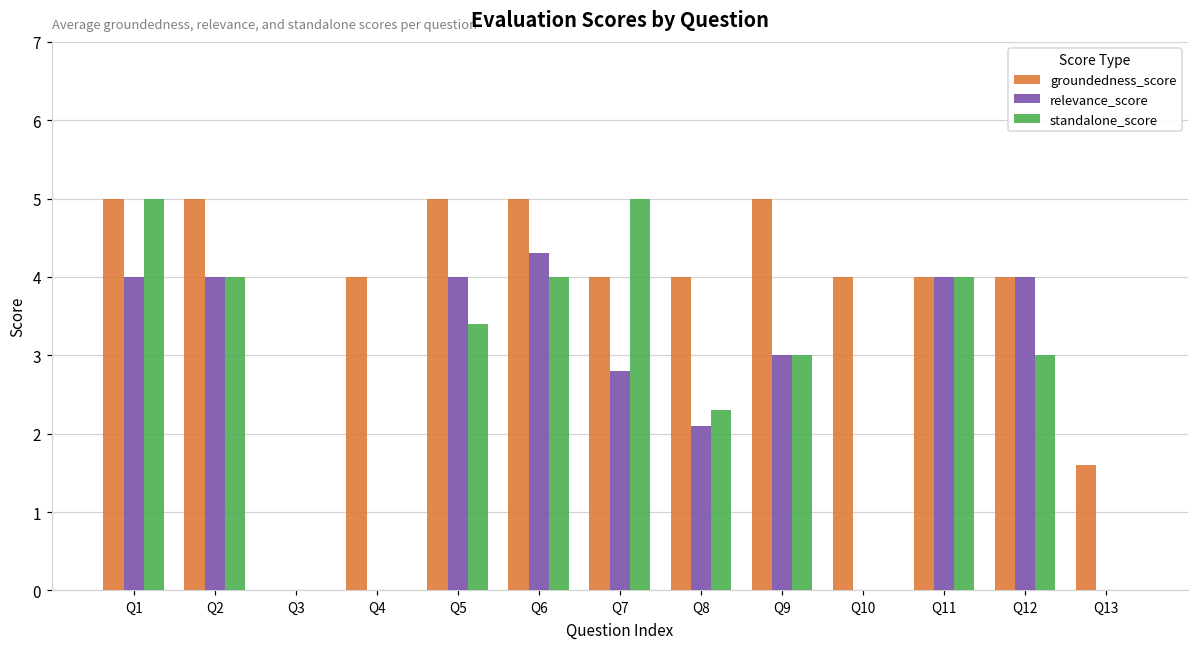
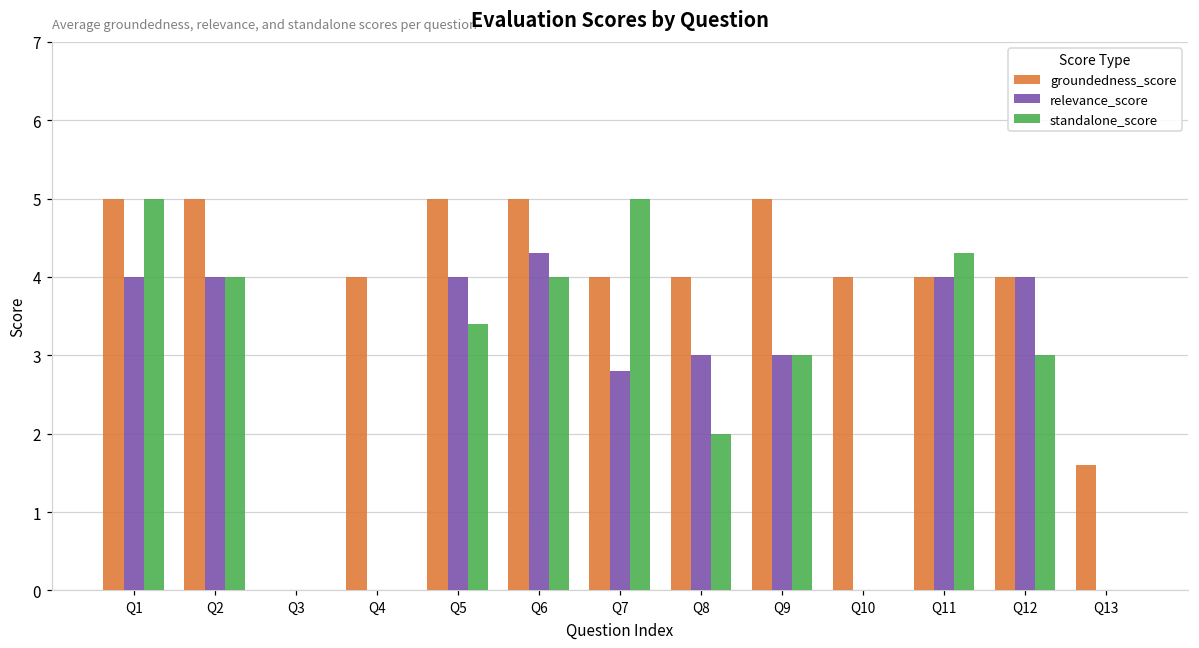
  {
    "groundedness_score": {
      "Q1": 5.0,
      "Q2": 5.0,
      "Q3": 0.0,
      "Q4": 4.0,
      "Q5": 5.0,
      "Q6": 5.0,
      "Q7": 4.0,
      "Q8": 4.0,
      "Q9": 5.0,
      "Q10": 4.0,
      "Q11": 4.0,
      "Q12": 4.0,
      "Q13": 1.6
    },
    "relevance_score": {
      "Q1": 4.0,
      "Q2": 4.0,
      "Q3": 0.0,
      "Q4": 0.0,
      "Q5": 4.0,
      "Q6": 4.3,
      "Q7": 2.8,
-     "Q8": 2.1,
+     "Q8": 3.0,
      "Q9": 3.0,
      "Q10": 0.0,
      "Q11": 4.0,
      "Q12": 4.0,
      "Q13": 0.0
    },
    "standalone_score": {
      "Q1": 5.0,
      "Q2": 4.0,
      "Q3": 0.0,
      "Q4": 0.0,
      "Q5": 3.4,
      "Q6": 4.0,
      "Q7": 5.0,
-     "Q8": 2.3,
+     "Q8": 2.0,
      "Q9": 3.0,
      "Q10": 0.0,
-     "Q11": 4.0,
+     "Q11": 4.3,
      "Q12": 3.0,
      "Q13": 0.0
    }
  }
